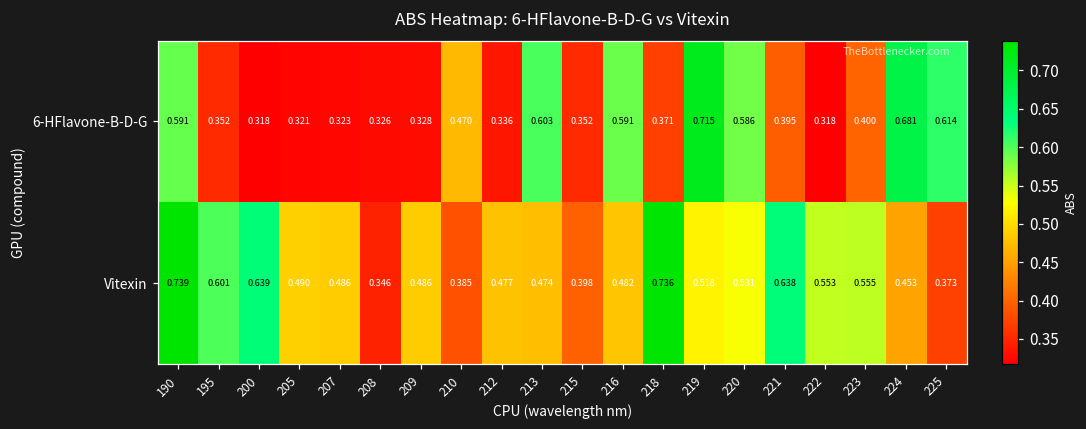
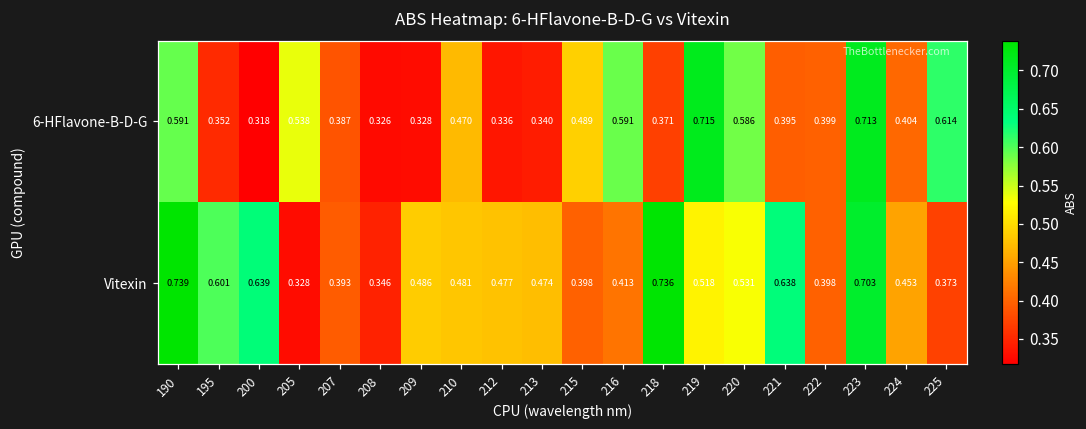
  {
    "6-HFlavone-B-D-G": {
      "190": 0.591,
      "195": 0.352,
      "200": 0.318,
-     "205": 0.321,
-     "207": 0.323,
+     "205": 0.538,
+     "207": 0.387,
      "208": 0.326,
      "209": 0.328,
      "210": 0.470,
      "212": 0.336,
-     "213": 0.603,
-     "215": 0.352,
+     "213": 0.340,
+     "215": 0.489,
      "216": 0.591,
      "218": 0.371,
      "219": 0.715,
      "220": 0.586,
      "221": 0.395,
-     "222": 0.318,
-     "223": 0.400,
-     "224": 0.681,
+     "222": 0.399,
+     "223": 0.713,
+     "224": 0.404,
      "225": 0.614
    },
    "Vitexin": {
      "190": 0.739,
      "195": 0.601,
      "200": 0.639,
-     "205": 0.490,
-     "207": 0.486,
+     "205": 0.328,
+     "207": 0.393,
      "208": 0.346,
      "209": 0.486,
-     "210": 0.385,
+     "210": 0.481,
      "212": 0.477,
      "213": 0.474,
      "215": 0.398,
-     "216": 0.482,
+     "216": 0.413,
      "218": 0.736,
      "219": 0.518,
      "220": 0.531,
      "221": 0.638,
-     "222": 0.553,
-     "223": 0.555,
+     "222": 0.398,
+     "223": 0.703,
      "224": 0.453,
      "225": 0.373
    }
  }
